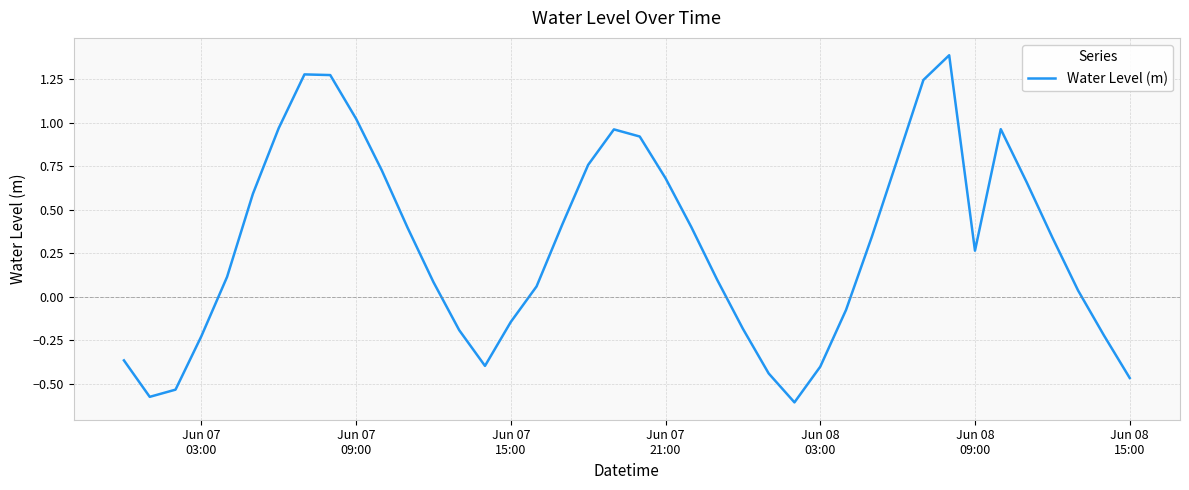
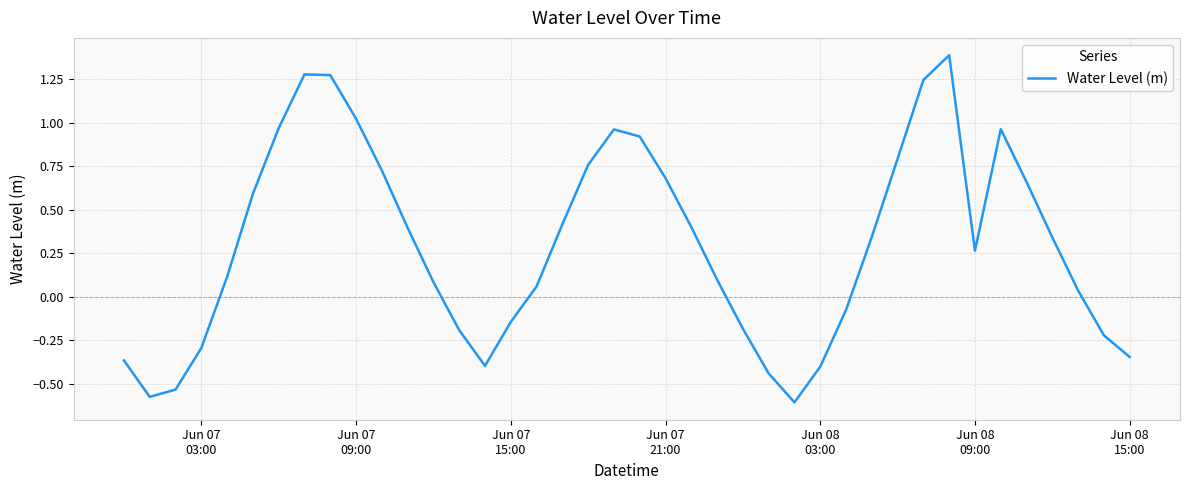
  {
-   "Jun 07 03:00": -0.23,
+   "Jun 07 03:00": -0.29,
    "Jun 07 09:00": 1.02,
    "Jun 07 15:00": -0.15,
    "Jun 07 21:00": 0.68,
    "Jun 08 03:00": -0.40,
    "Jun 08 09:00": 0.26,
-   "Jun 08 15:00": -0.47
+   "Jun 08 15:00": -0.35
  }
